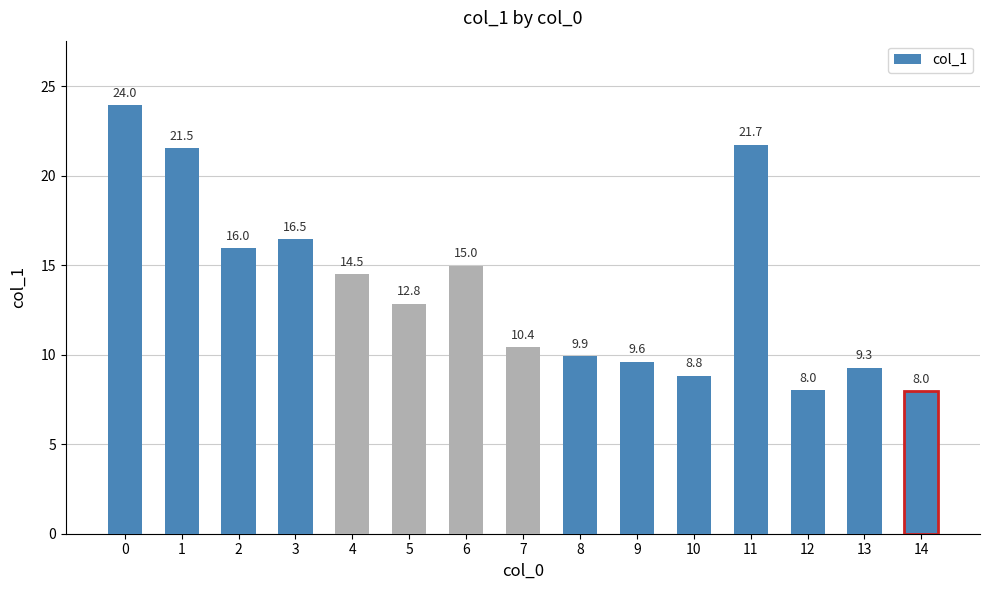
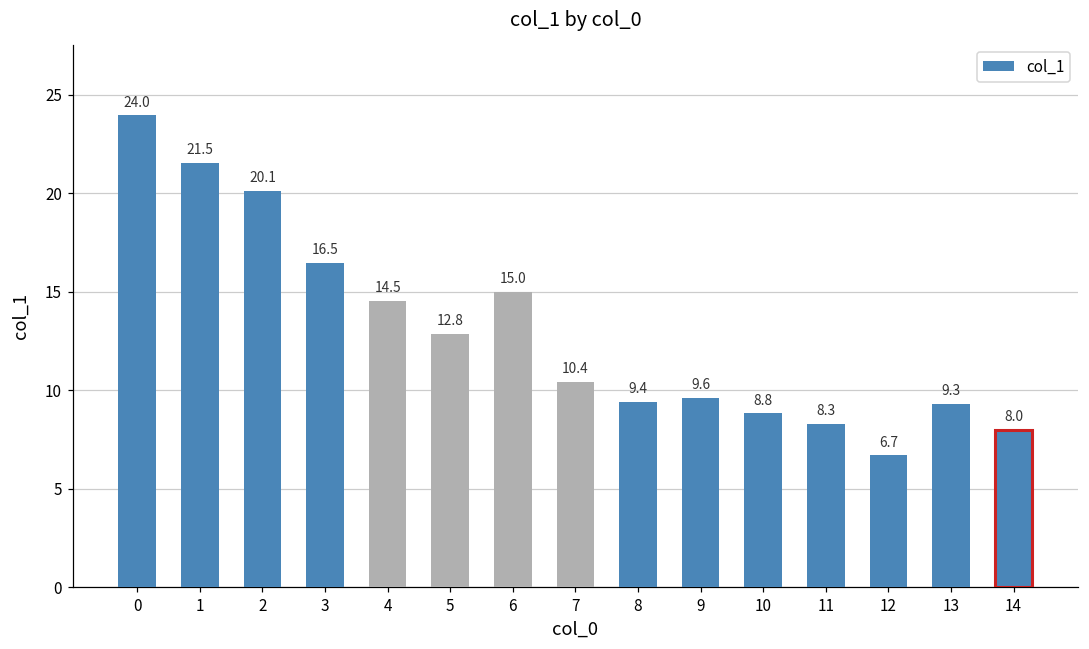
  {
    "0": 24.0,
    "1": 21.5,
-   "2": 16.0,
+   "2": 20.1,
    "3": 16.5,
    "4": 14.5,
    "5": 12.8,
    "6": 15.0,
    "7": 10.4,
-   "8": 9.9,
+   "8": 9.4,
    "9": 9.6,
    "10": 8.8,
-   "11": 21.7,
-   "12": 8.0,
+   "11": 8.3,
+   "12": 6.7,
    "13": 9.3,
    "14": 8.0
  }
